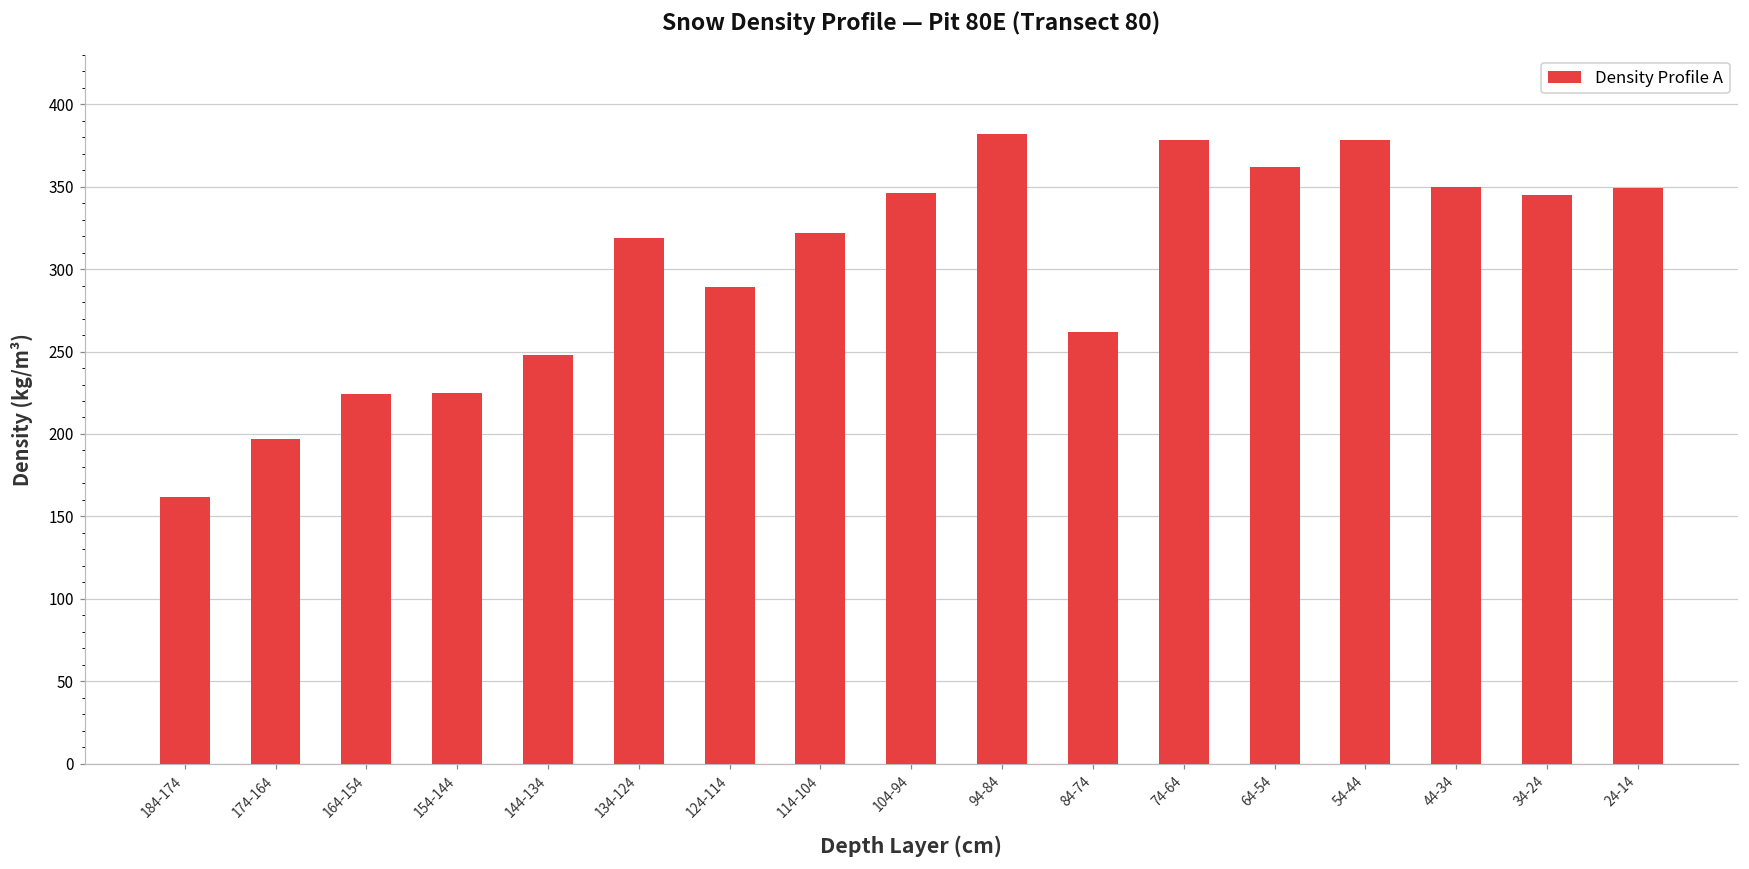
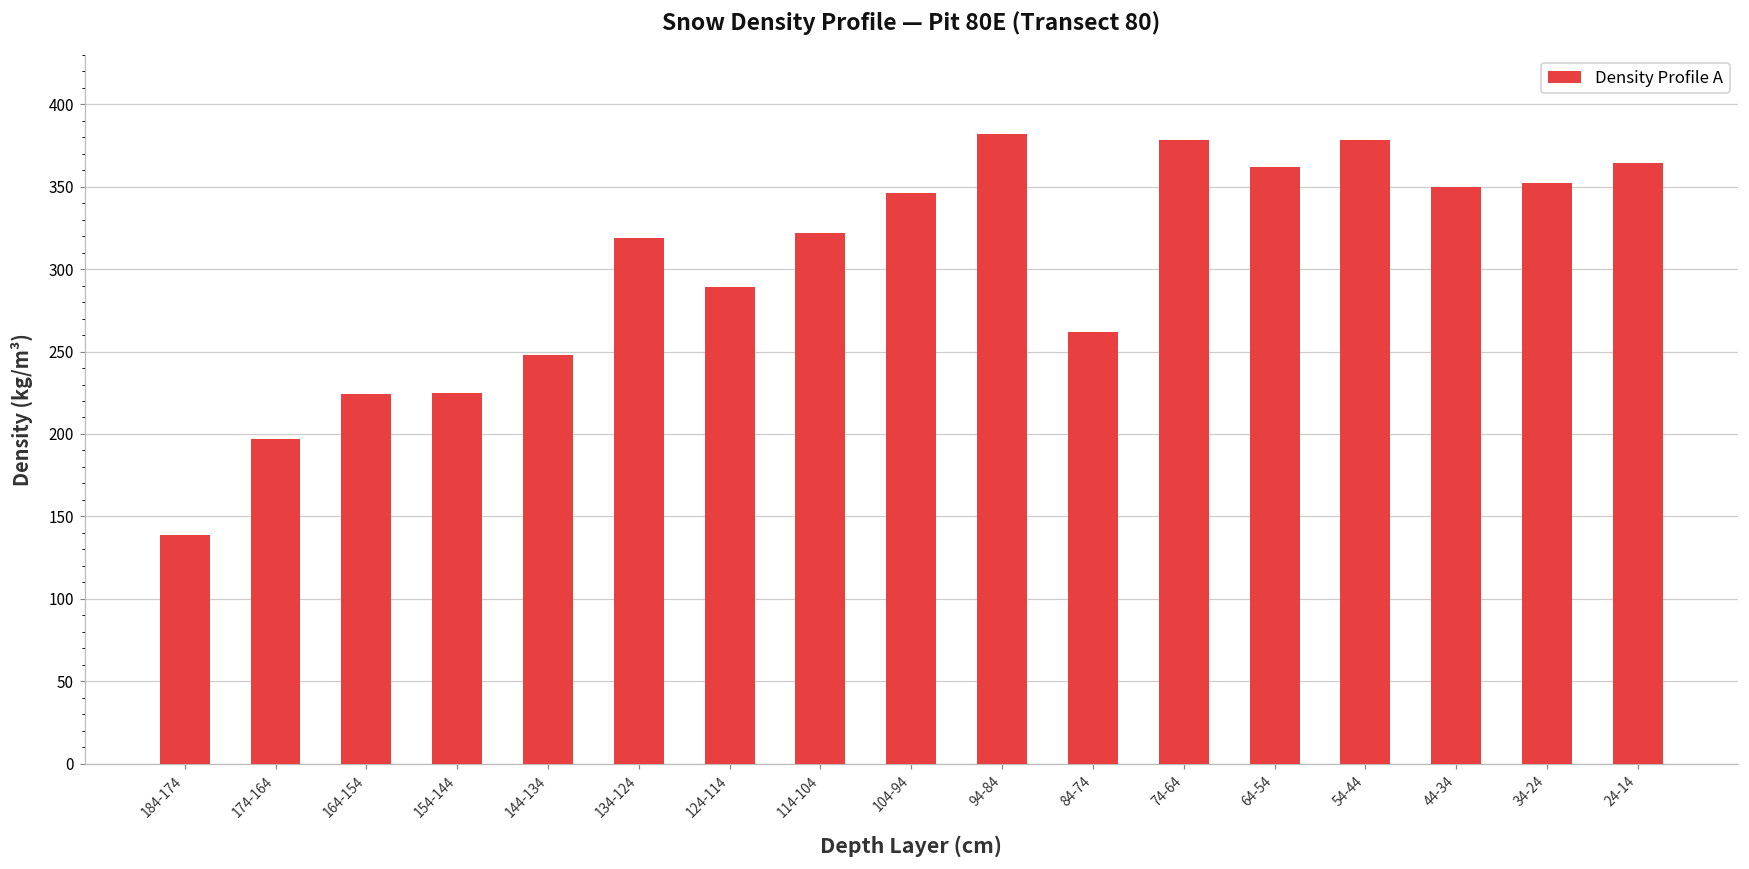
  {
-   "184-174": 162,
+   "184-174": 139,
    "174-164": 197,
    "164-154": 224,
    "154-144": 225,
    "144-134": 248,
    "134-124": 319,
    "124-114": 289,
    "114-104": 322,
    "104-94": 346,
    "94-84": 382,
    "84-74": 262,
    "74-64": 378,
    "64-54": 362,
    "54-44": 378,
    "44-34": 350,
-   "34-24": 345,
-   "24-14": 349
+   "34-24": 352,
+   "24-14": 364
  }
